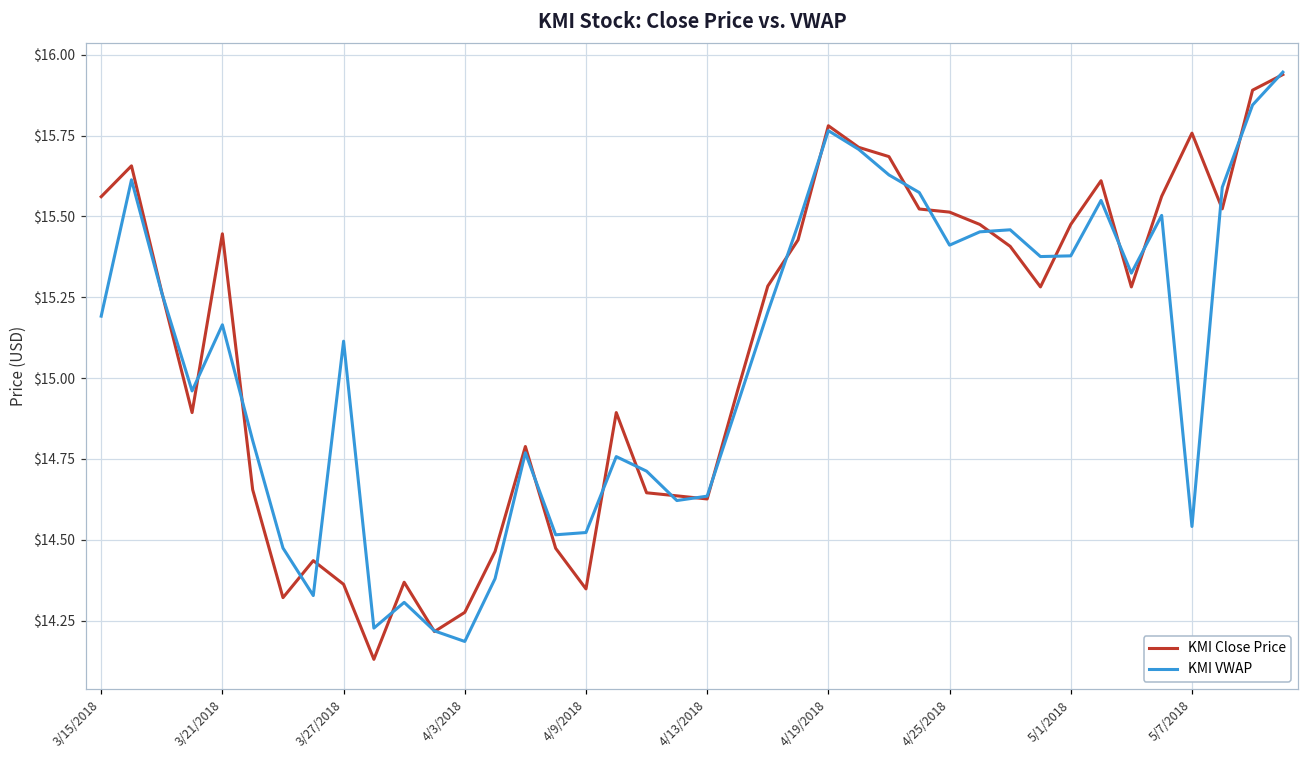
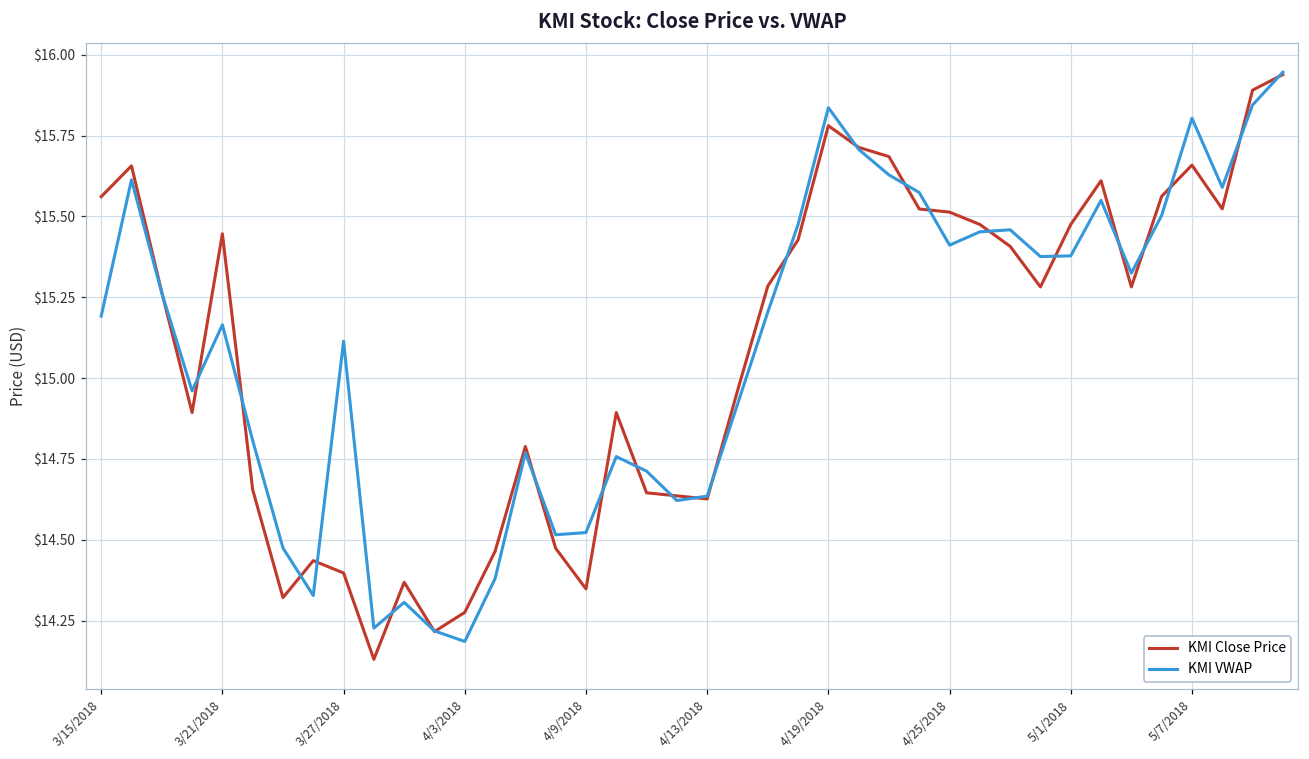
  {
    "KMI Close Price": {
      "3/15/2018": "$15.56",
      "3/21/2018": "$15.45",
-     "3/27/2018": "$14.36",
+     "3/27/2018": "$14.40",
      "4/3/2018": "$14.28",
      "4/9/2018": "$14.35",
      "4/13/2018": "$14.63",
      "4/19/2018": "$15.78",
      "4/25/2018": "$15.51",
      "5/1/2018": "$15.48",
-     "5/7/2018": "$15.76"
+     "5/7/2018": "$15.66"
    },
    "KMI VWAP": {
      "3/15/2018": "$15.19",
      "3/21/2018": "$15.16",
      "3/27/2018": "$15.11",
      "4/3/2018": "$14.19",
      "4/9/2018": "$14.52",
      "4/13/2018": "$14.63",
-     "4/19/2018": "$15.77",
+     "4/19/2018": "$15.84",
      "4/25/2018": "$15.41",
      "5/1/2018": "$15.38",
-     "5/7/2018": "$14.54"
+     "5/7/2018": "$15.80"
    }
  }
